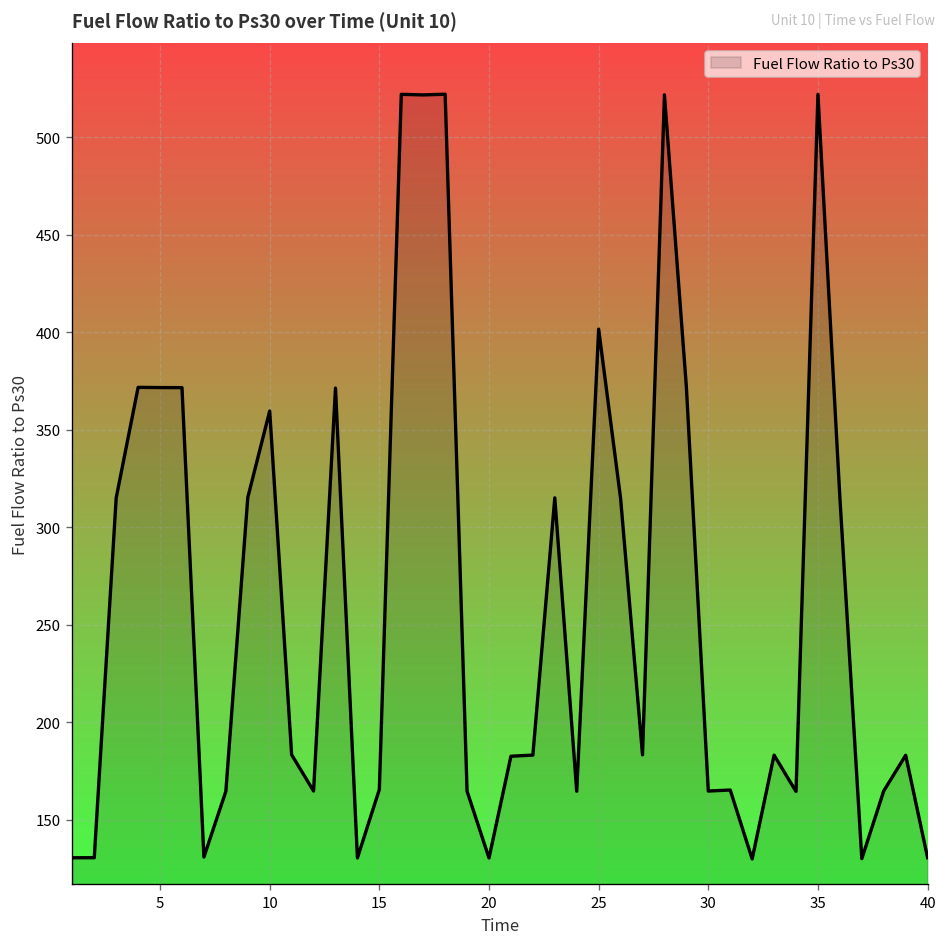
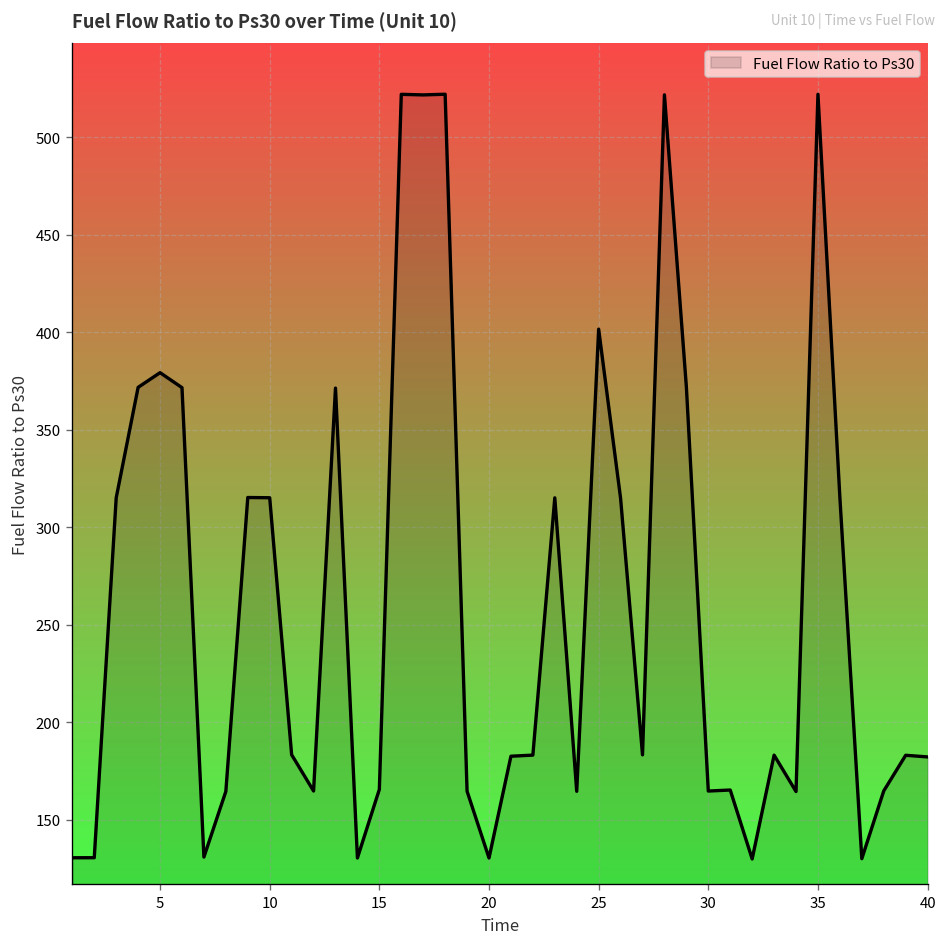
  {
-   "5": 372,
-   "10": 360,
+   "5": 379,
+   "10": 315,
    "15": 166,
    "20": 130,
    "25": 402,
    "30": 165,
    "35": 522,
-   "40": 131
+   "40": 182
  }
